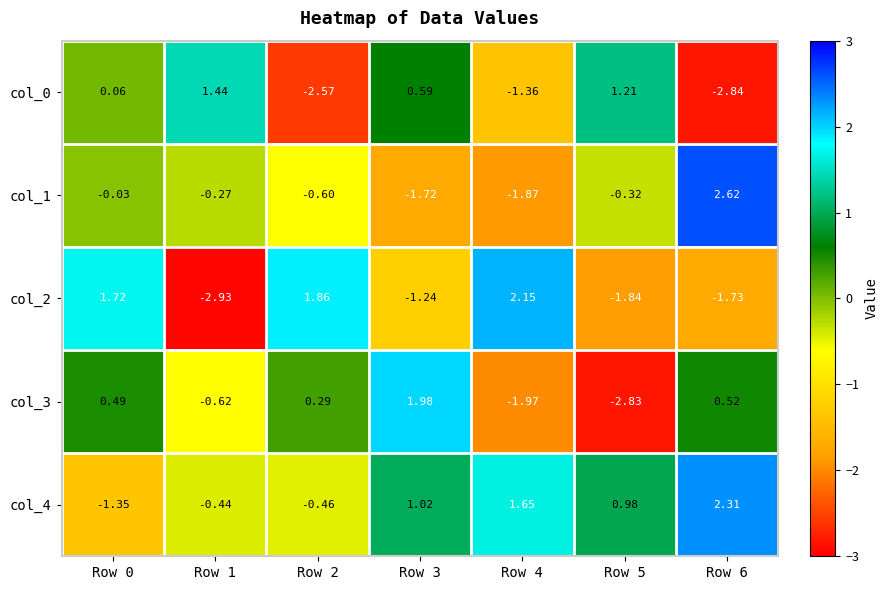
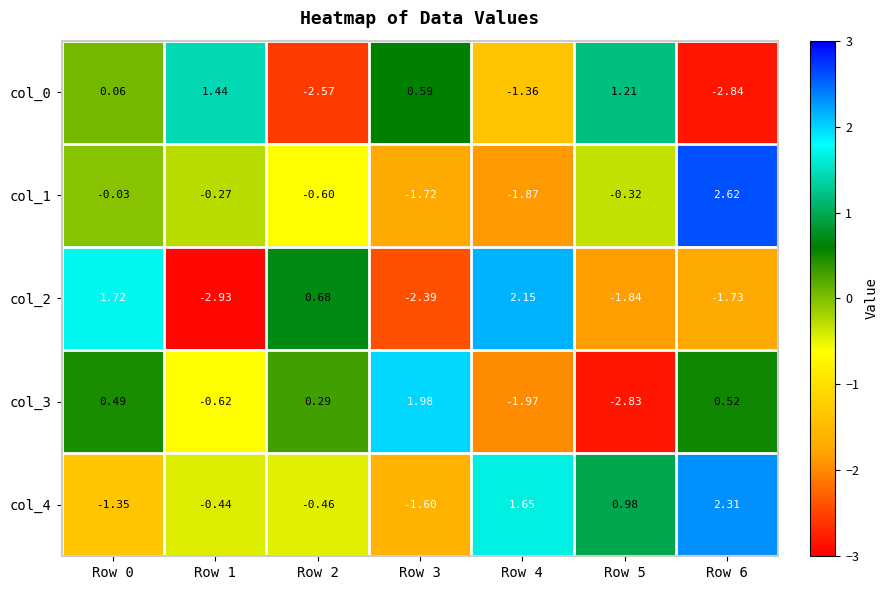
  {
    "col_0": {
      "Row 0": 0.06,
      "Row 1": 1.44,
      "Row 2": -2.57,
      "Row 3": 0.59,
      "Row 4": -1.36,
      "Row 5": 1.21,
      "Row 6": -2.84
    },
    "col_1": {
      "Row 0": -0.03,
      "Row 1": -0.27,
      "Row 2": -0.60,
      "Row 3": -1.72,
      "Row 4": -1.87,
      "Row 5": -0.32,
      "Row 6": 2.62
    },
    "col_2": {
      "Row 0": 1.72,
      "Row 1": -2.93,
-     "Row 2": 1.86,
-     "Row 3": -1.24,
+     "Row 2": 0.68,
+     "Row 3": -2.39,
      "Row 4": 2.15,
      "Row 5": -1.84,
      "Row 6": -1.73
    },
    "col_3": {
      "Row 0": 0.49,
      "Row 1": -0.62,
      "Row 2": 0.29,
      "Row 3": 1.98,
      "Row 4": -1.97,
      "Row 5": -2.83,
      "Row 6": 0.52
    },
    "col_4": {
      "Row 0": -1.35,
      "Row 1": -0.44,
      "Row 2": -0.46,
-     "Row 3": 1.02,
+     "Row 3": -1.60,
      "Row 4": 1.65,
      "Row 5": 0.98,
      "Row 6": 2.31
    }
  }
